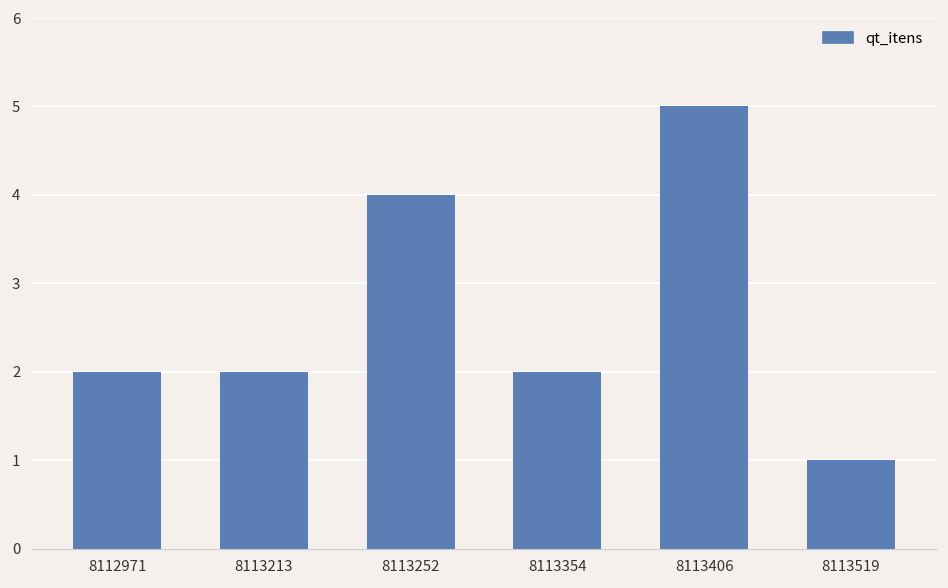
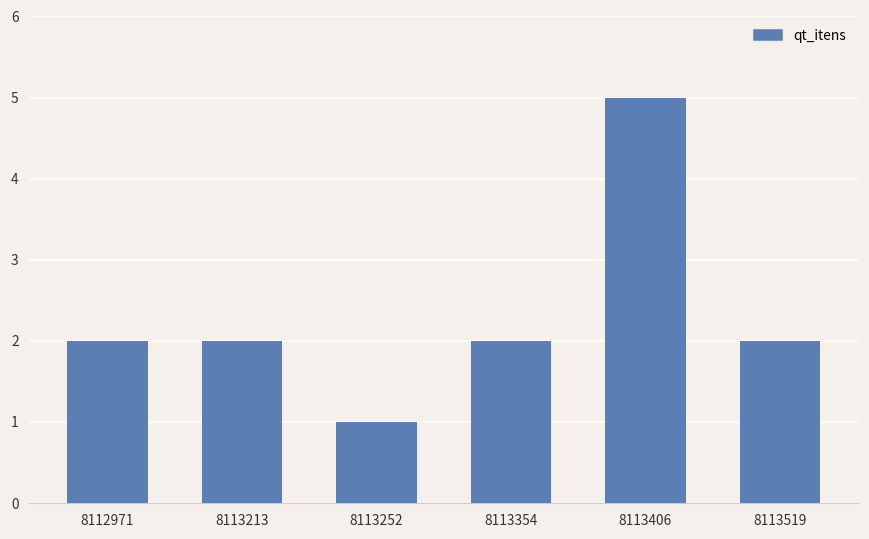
  {
    "8112971": 2,
    "8113213": 2,
-   "8113252": 4,
+   "8113252": 1,
    "8113354": 2,
    "8113406": 5,
-   "8113519": 1
+   "8113519": 2
  }
